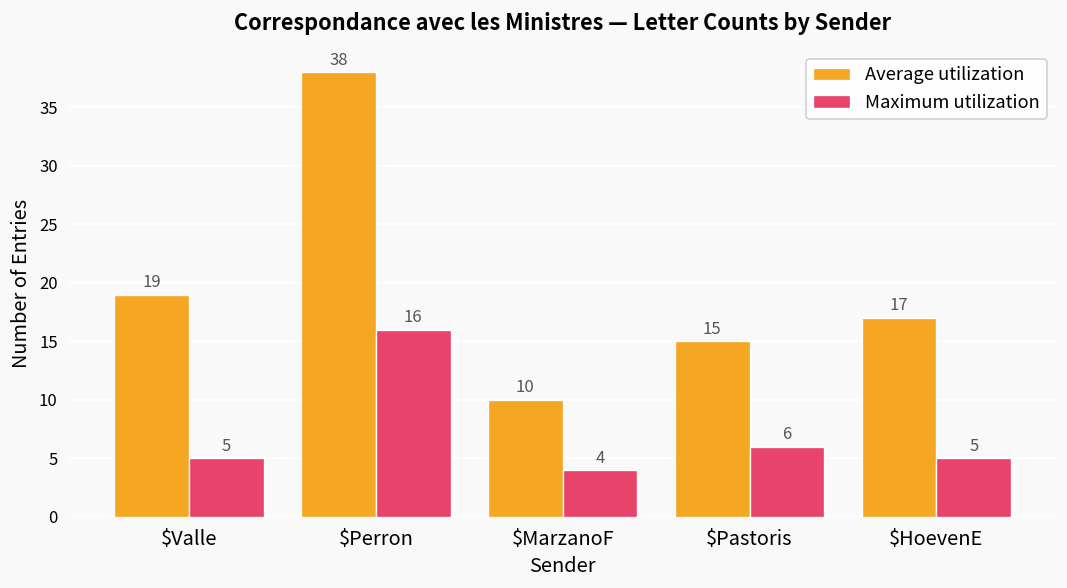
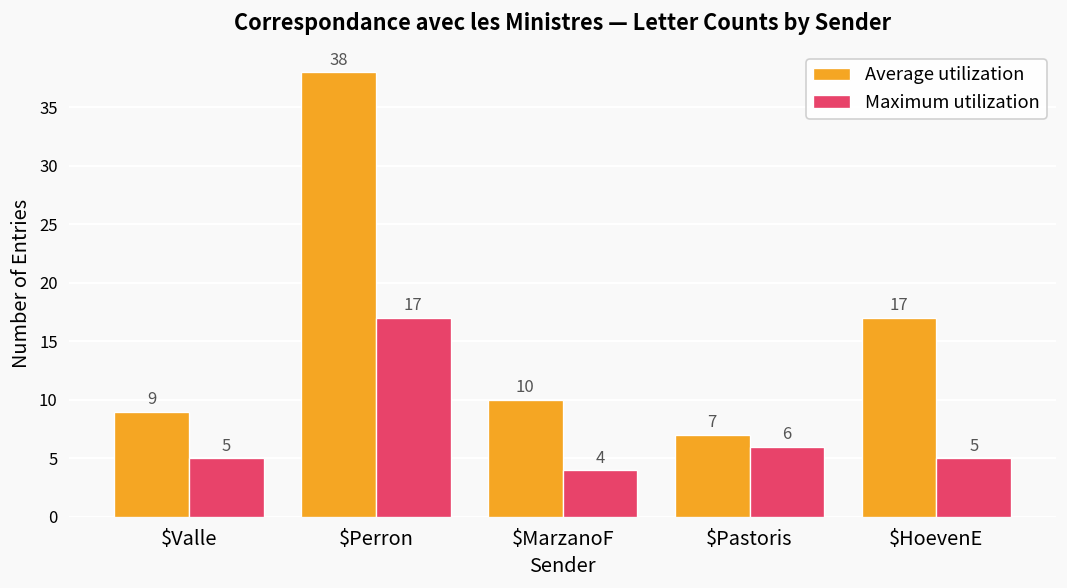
  {
    "Average utilization": {
-     "$Valle": 19,
+     "$Valle": 9,
      "$Perron": 38,
      "$MarzanoF": 10,
-     "$Pastoris": 15,
+     "$Pastoris": 7,
      "$HoevenE": 17
    },
    "Maximum utilization": {
      "$Valle": 5,
-     "$Perron": 16,
+     "$Perron": 17,
      "$MarzanoF": 4,
      "$Pastoris": 6,
      "$HoevenE": 5
    }
  }
